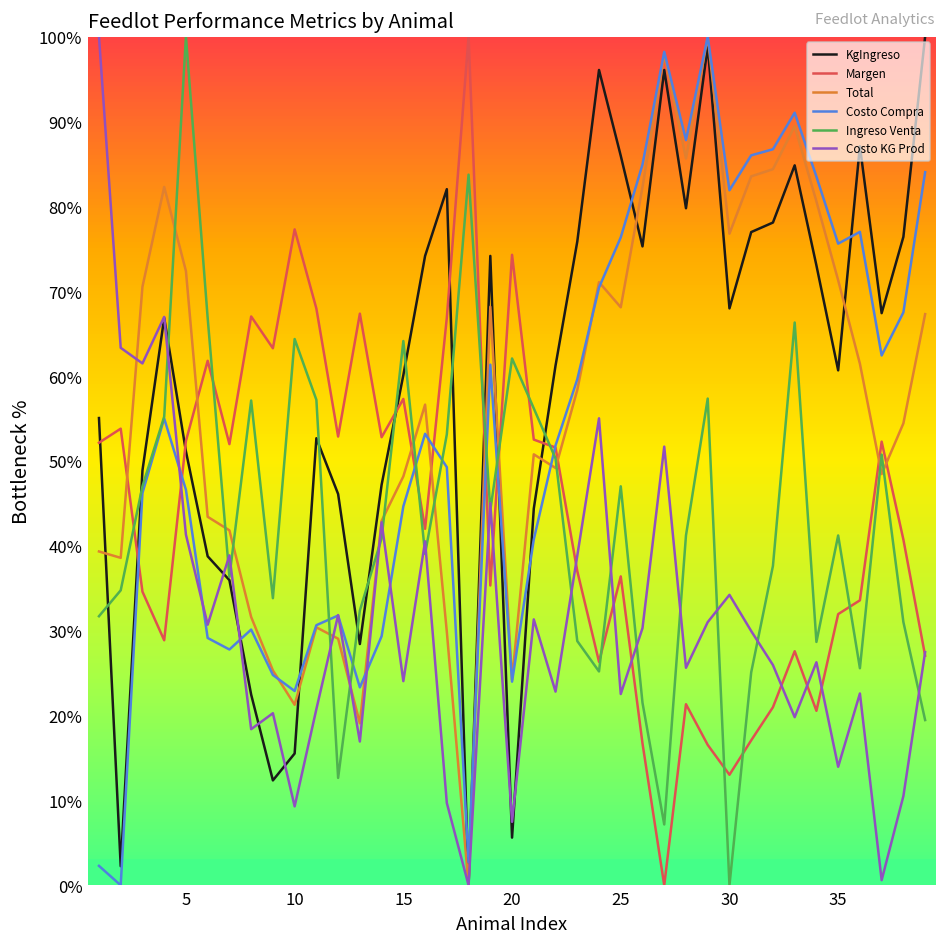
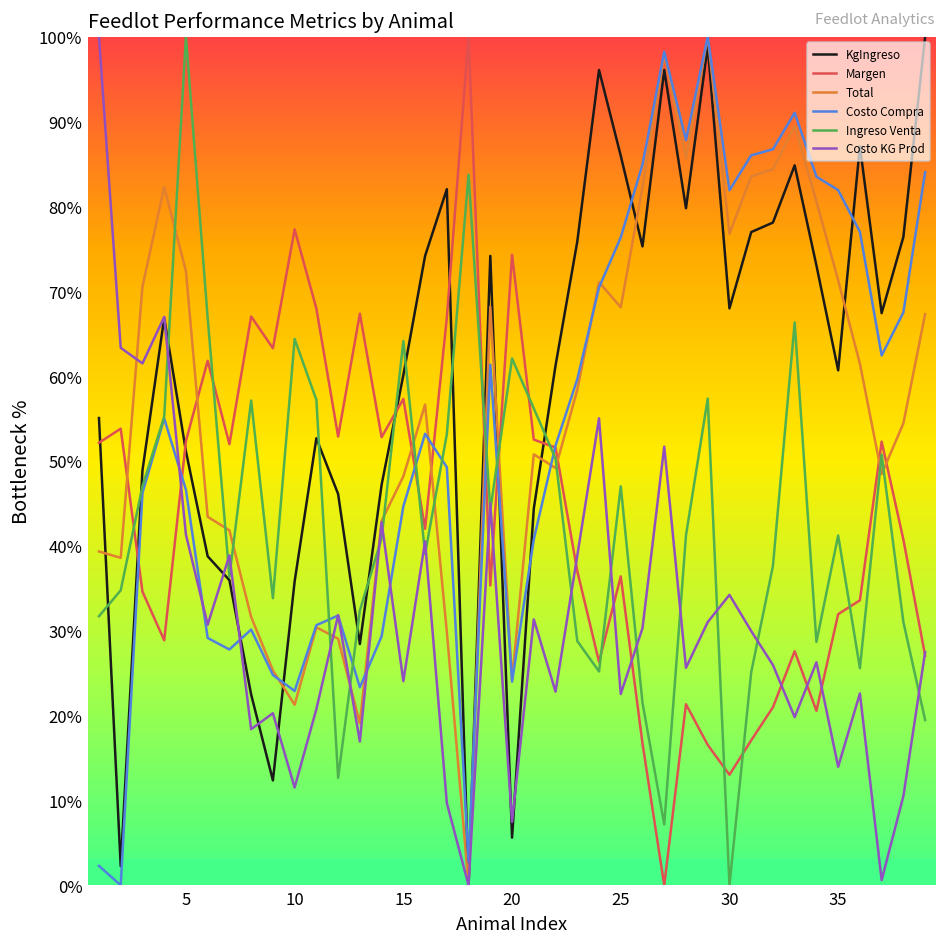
  {
    "KgIngreso": {
      "5": "51%",
-     "10": "16%",
+     "10": "36%",
      "15": "60%",
      "20": "6%",
      "25": "86%",
      "30": "68%",
      "35": "61%"
    },
    "Costo Compra": {
      "5": "47%",
      "10": "23%",
      "15": "45%",
      "25": "76%",
      "30": "82%",
-     "35": "76%"
+     "35": "82%"
    },
    "Ingreso Venta": {
      "5": "100%",
      "10": "64%",
      "15": "64%",
      "20": "62%",
      "25": "47%",
      "35": "41%"
    },
    "Costo KG Prod": {
      "5": "41%",
-     "10": "9%",
+     "10": "12%",
      "15": "24%",
      "20": "7%",
      "25": "23%",
      "30": "34%",
      "35": "14%"
    }
  }
